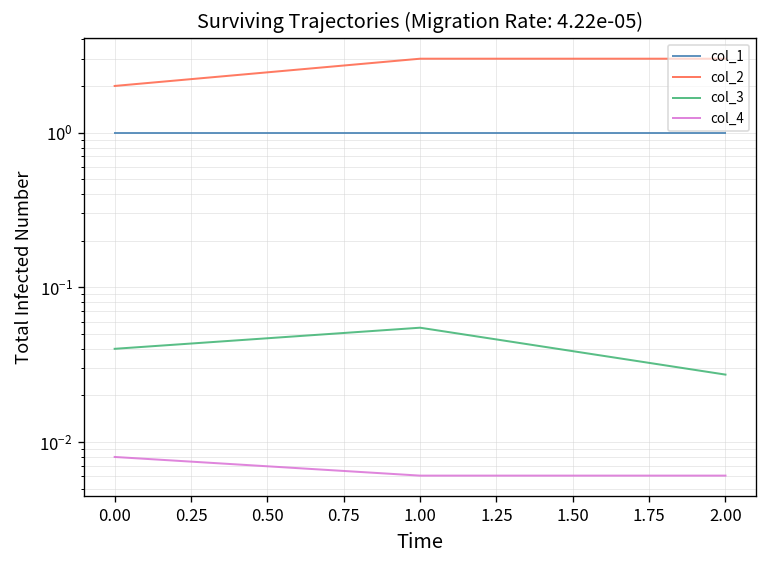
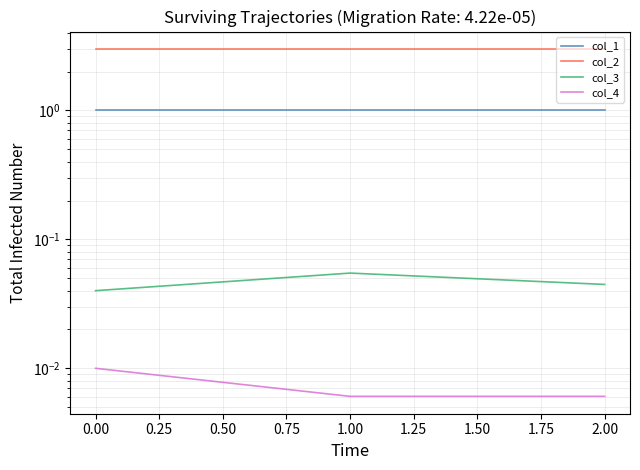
  {
    "col_1": {
      "0.00": 1.0,
      "1.00": 1.0,
      "2.00": 1.0
    },
    "col_2": {
-     "0.00": 2,
+     "0.00": 3,
      "1.00": 3
    },
    "col_3": {
      "0.00": 0.040,
      "1.00": 0.055,
-     "2.00": 0.027
+     "2.00": 0.045
    },
    "col_4": {
-     "0.00": 0.008,
+     "0.00": 0.010,
      "1.00": 0.006,
      "2.00": 0.006
    }
  }
